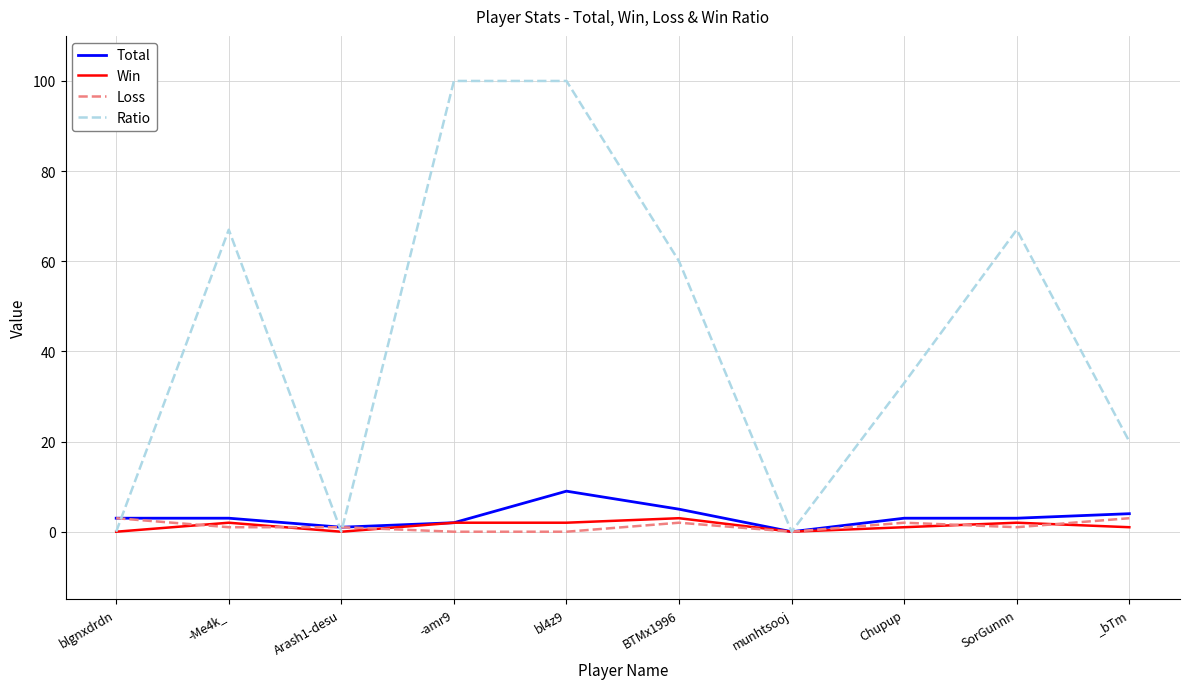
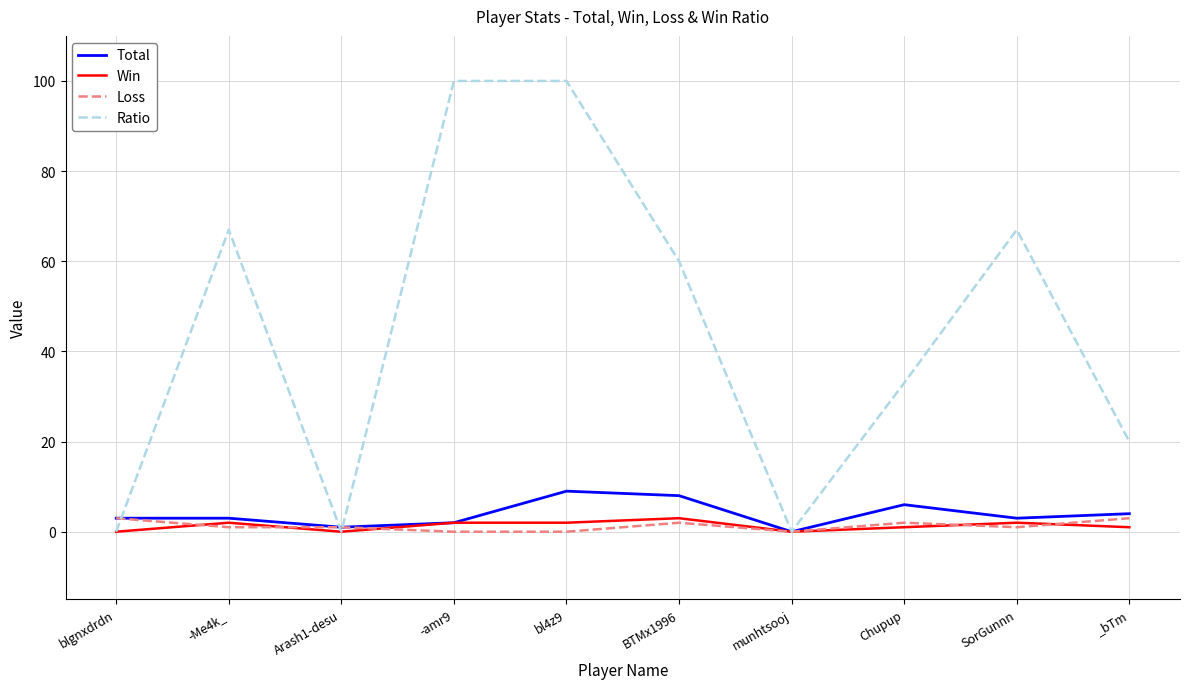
  {
    "Total": {
      "-Me4k_": 3,
      "bl4z9": 9,
-     "BTMx1996": 5,
-     "Chupup": 3,
+     "BTMx1996": 8,
+     "Chupup": 6,
      "SorGunnn": 3,
      "_bTm": 4
    },
    "Win": {
      "-Me4k_": 2,
      "bl4z9": 2,
      "BTMx1996": 3,
      "Chupup": 1,
      "SorGunnn": 2,
      "_bTm": 1
    },
    "Loss": {
      "-Me4k_": 1,
      "-amr9": 0,
      "bl4z9": 0,
      "BTMx1996": 2,
      "Chupup": 2,
      "SorGunnn": 1,
      "_bTm": 3
    },
    "Ratio": {
      "-Me4k_": 67,
      "-amr9": 100,
      "bl4z9": 100,
      "BTMx1996": 60,
      "Chupup": 33,
      "SorGunnn": 67,
      "_bTm": 20
    }
  }
